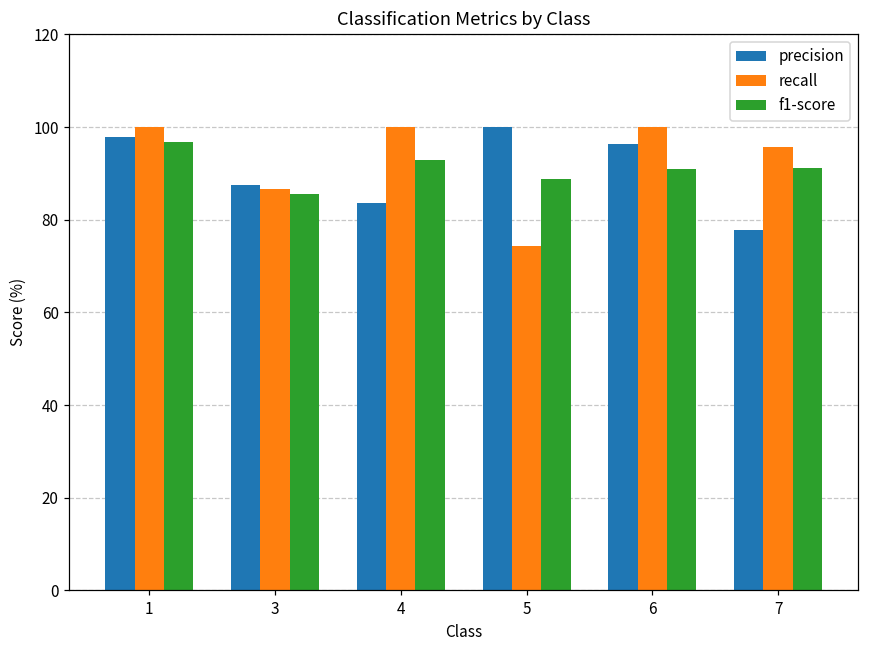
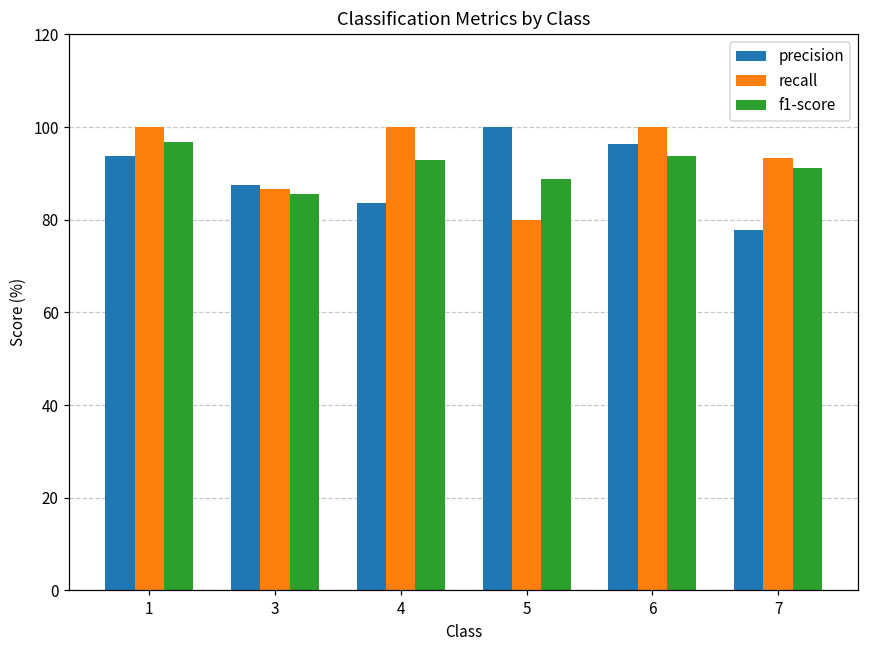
  {
    "precision": {
-     "1": 98,
+     "1": 94,
      "3": 88,
      "4": 84,
      "5": 100,
      "6": 96,
      "7": 78
    },
    "recall": {
      "1": 100,
      "3": 87,
      "4": 100,
-     "5": 74,
+     "5": 80,
      "6": 100,
-     "7": 96
+     "7": 93
    },
    "f1-score": {
      "1": 97,
      "3": 86,
      "4": 93,
      "5": 89,
-     "6": 91,
+     "6": 94,
      "7": 91
    }
  }
